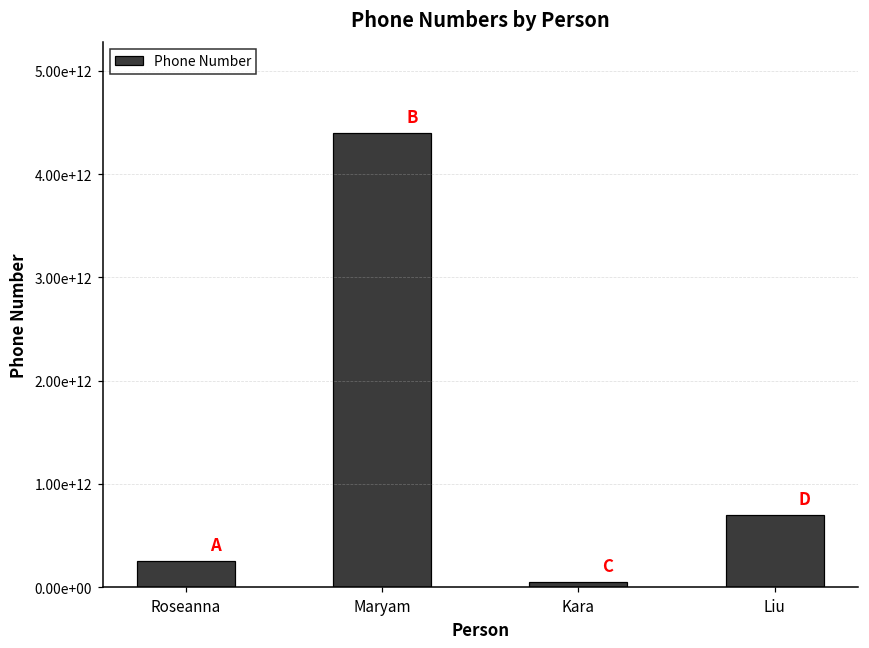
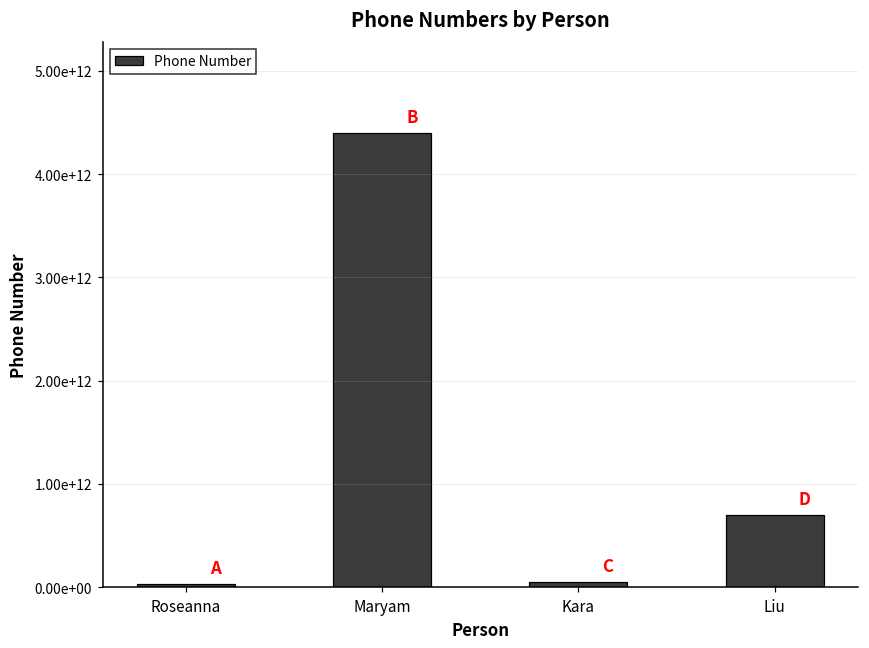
  {
-   "Roseanna": 300000000000,
+   "Roseanna": 0,
    "Maryam": 4400000000000,
    "Kara": 0,
    "Liu": 700000000000
  }
